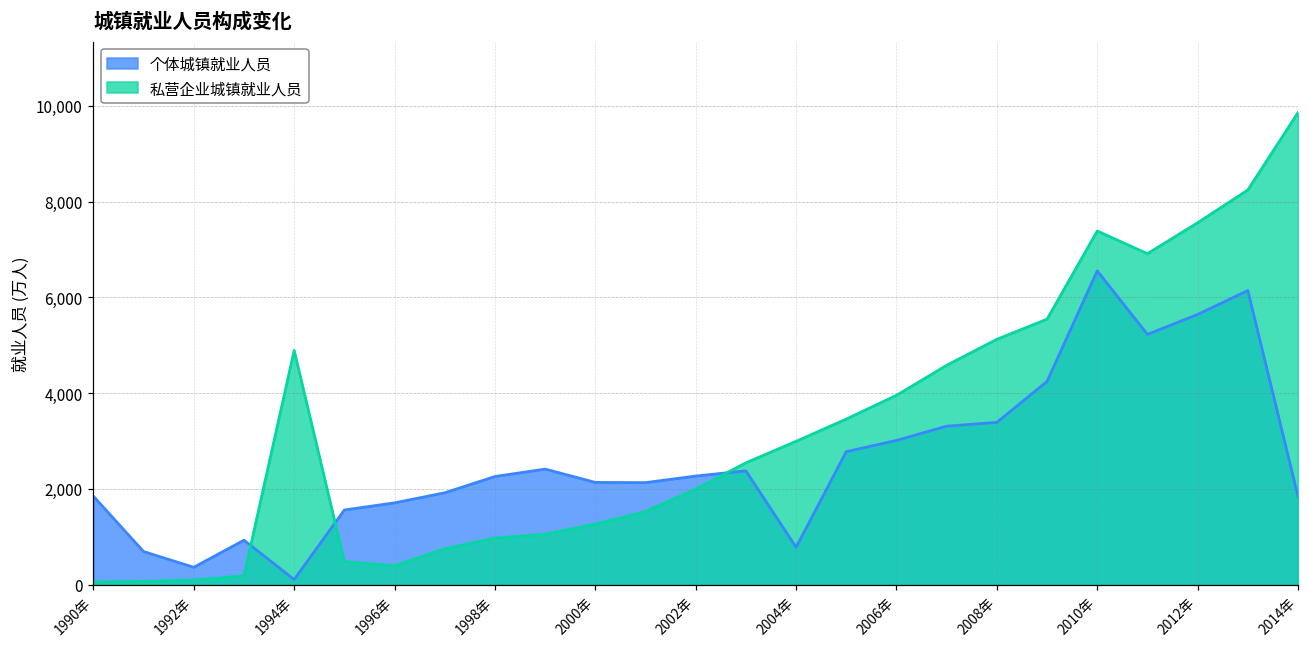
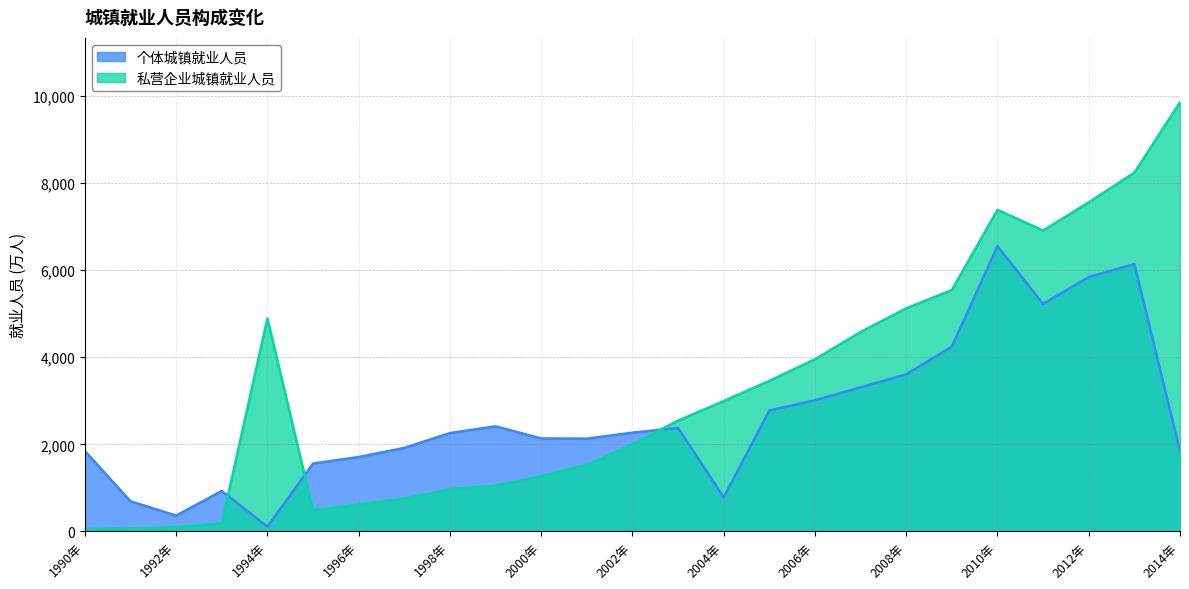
  {
    "个体城镇就业人员": {
      "1990年": "1,800",
      "1992年": "400",
      "1994年": "100",
      "1996年": "1,700",
      "1998年": "2,300",
      "2000年": "2,100",
      "2002年": "2,300",
      "2004年": "800",
      "2006年": "3,000",
-     "2008年": "3,400",
+     "2008年": "3,600",
      "2010年": "6,600",
-     "2012年": "5,600",
+     "2012年": "5,800",
      "2014年": "1,800"
    },
    "私营企业城镇就业人员": {
      "1990年": "100",
      "1992年": "100",
      "1994年": "4,900",
-     "1996年": "400",
+     "1996年": "600",
      "1998年": "1,000",
      "2000年": "1,300",
      "2002年": "2,000",
      "2004年": "3,000",
      "2006年": "4,000",
      "2008年": "5,100",
      "2010年": "7,400",
      "2012年": "7,600",
      "2014年": "9,900"
    }
  }
